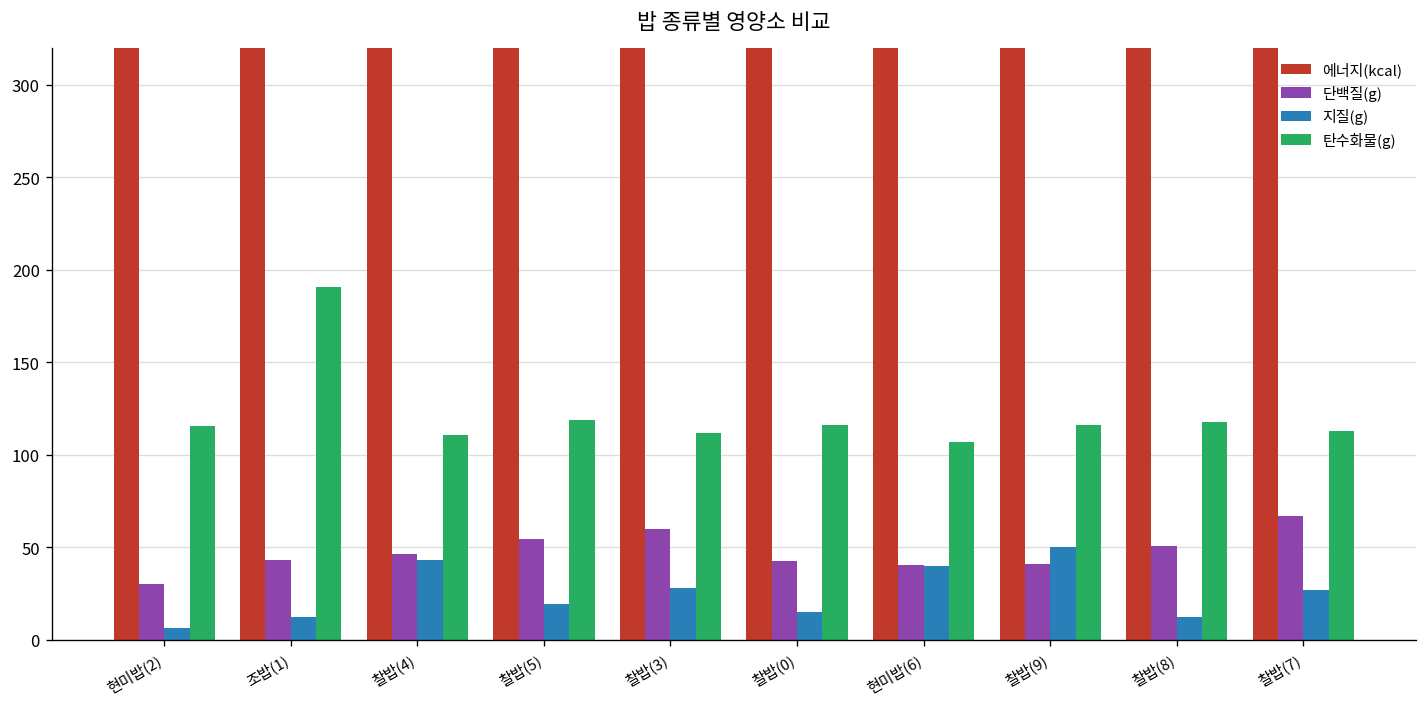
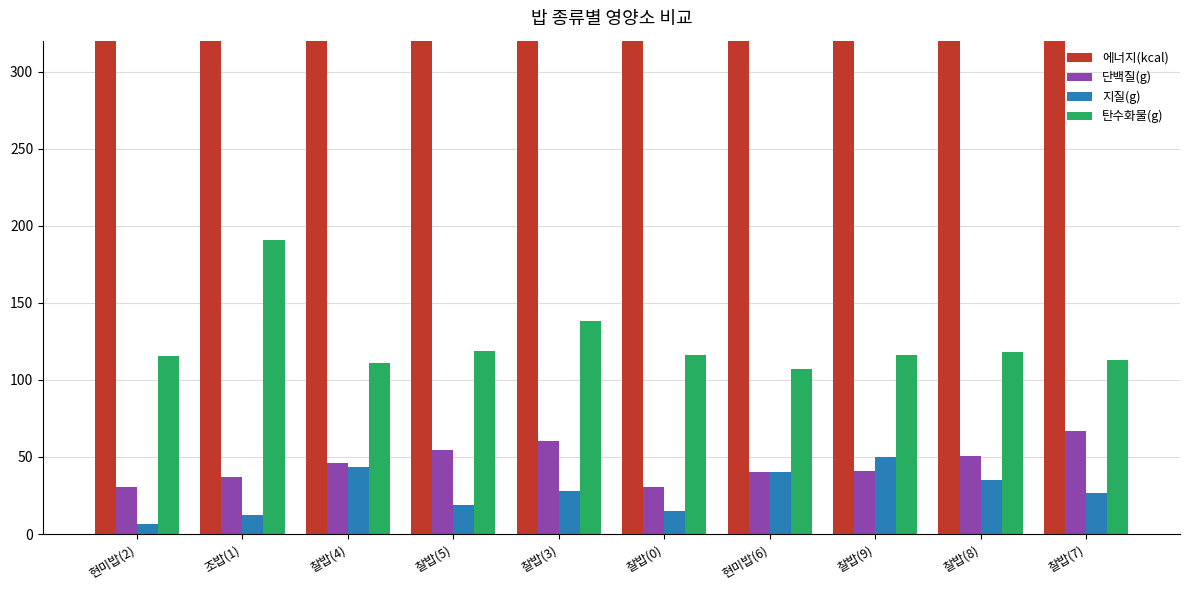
  {
    "단백질(g)": {
      "현미밥(2)": 30,
-     "조밥(1)": 43,
+     "조밥(1)": 37,
      "찰밥(4)": 46,
      "찰밥(5)": 55,
      "찰밥(3)": 60,
-     "찰밥(0)": 42,
+     "찰밥(0)": 31,
      "현미밥(6)": 40,
      "찰밥(9)": 41,
      "찰밥(8)": 51,
      "찰밥(7)": 67
    },
    "지질(g)": {
      "현미밥(2)": 6,
      "조밥(1)": 12,
      "찰밥(4)": 43,
      "찰밥(5)": 19,
      "찰밥(3)": 28,
      "찰밥(0)": 15,
      "현미밥(6)": 40,
      "찰밥(9)": 50,
-     "찰밥(8)": 12,
+     "찰밥(8)": 35,
      "찰밥(7)": 27
    },
    "탄수화물(g)": {
      "현미밥(2)": 115,
      "조밥(1)": 191,
      "찰밥(4)": 111,
      "찰밥(5)": 119,
-     "찰밥(3)": 112,
+     "찰밥(3)": 138,
      "찰밥(0)": 116,
      "현미밥(6)": 107,
      "찰밥(9)": 116,
      "찰밥(8)": 118,
      "찰밥(7)": 113
    }
  }
